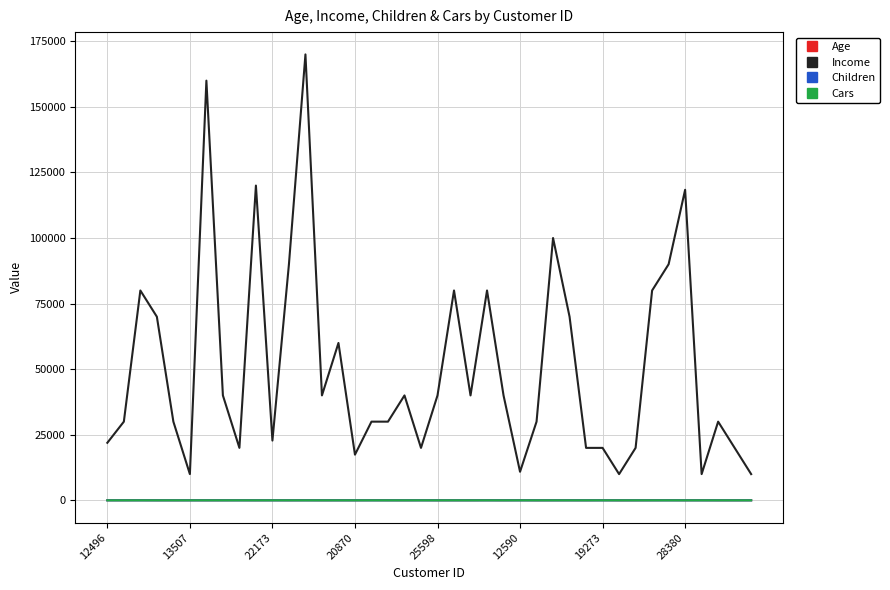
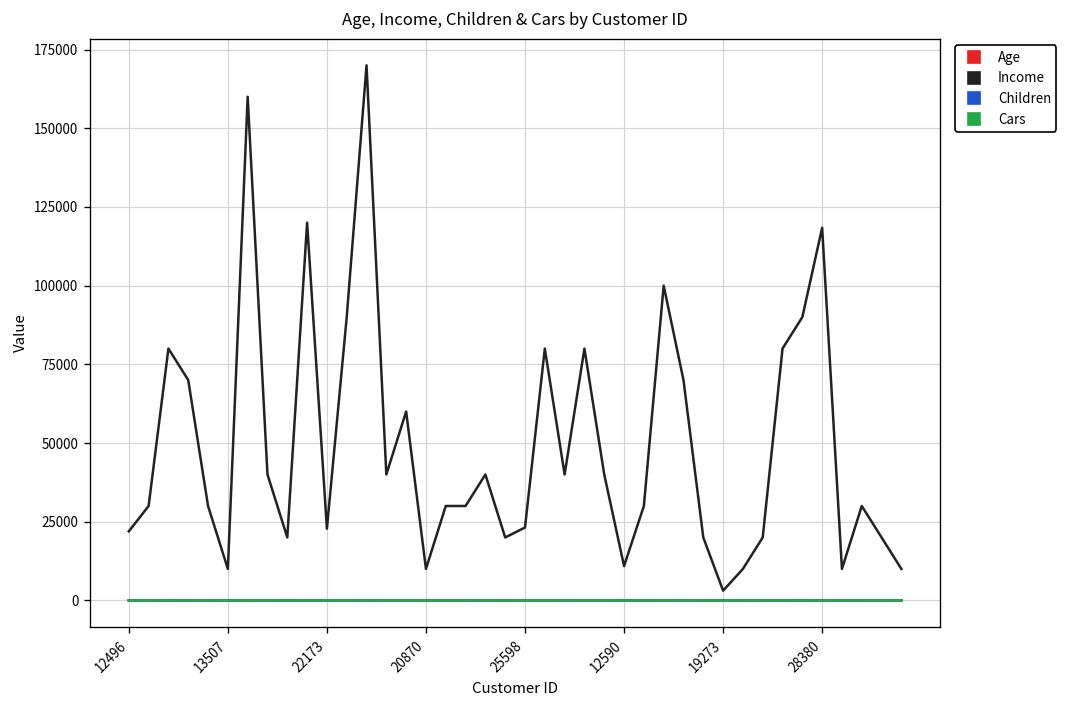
  {
    "Cars": {
      "12496": 0,
      "13507": 0,
      "22173": 0,
      "20870": 0,
      "25598": 0,
      "12590": 0,
      "19273": 0,
      "28380": 0
    },
    "Income": {
      "12496": 22000,
      "13507": 10000,
      "22173": 23000,
-     "20870": 17000,
-     "25598": 40000,
+     "20870": 10000,
+     "25598": 23000,
      "12590": 11000,
-     "19273": 20000,
+     "19273": 3000,
      "28380": 118000
    }
  }
